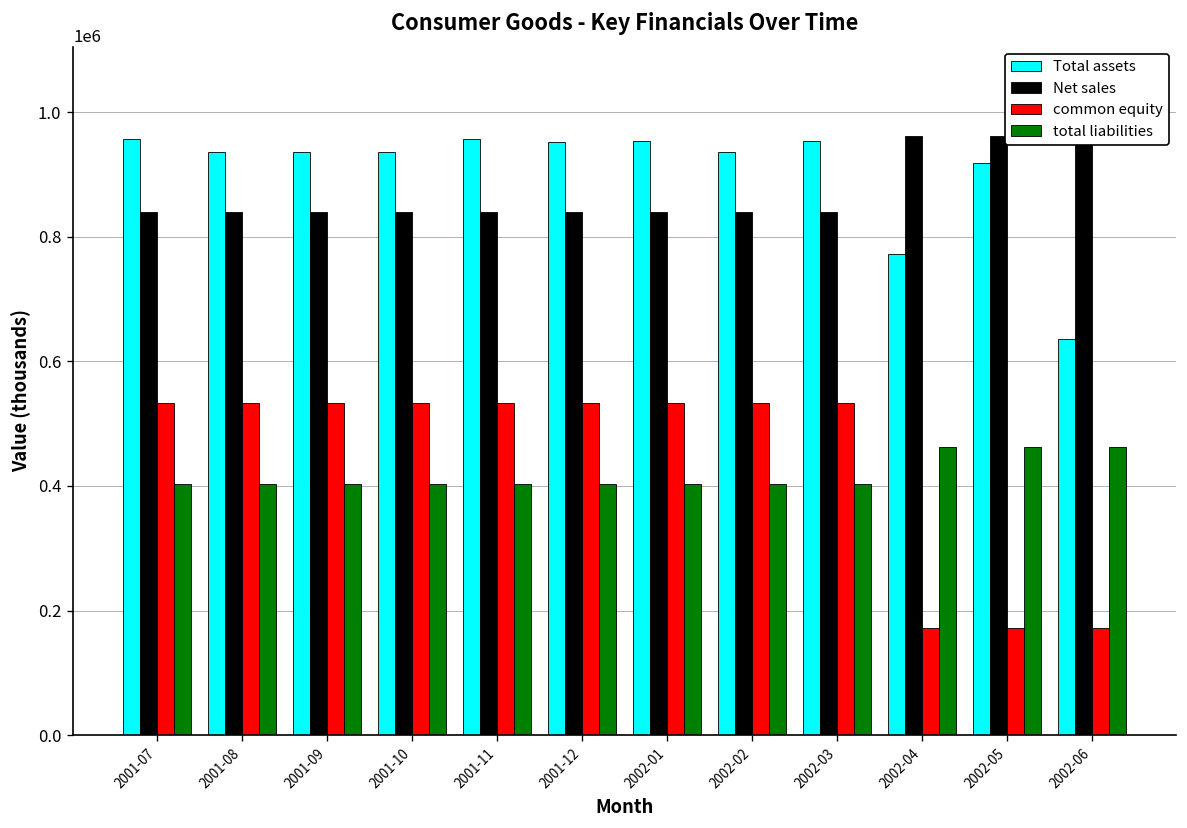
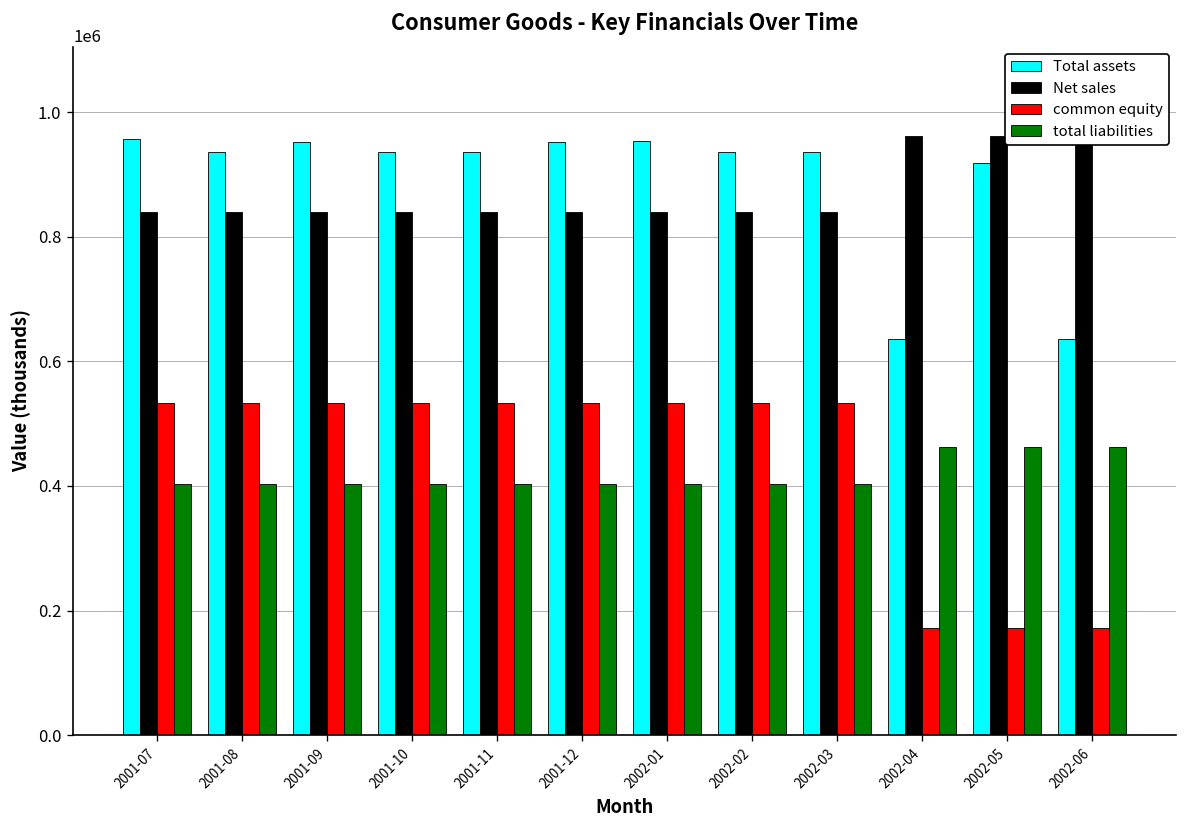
  {
    "Total assets": {
      "2001-07": 960000,
      "2001-08": 940000,
-     "2001-09": 940000,
+     "2001-09": 950000,
      "2001-10": 940000,
-     "2001-11": 960000,
+     "2001-11": 940000,
      "2001-12": 950000,
      "2002-01": 950000,
      "2002-02": 940000,
-     "2002-03": 950000,
-     "2002-04": 770000,
+     "2002-03": 940000,
+     "2002-04": 640000,
      "2002-05": 920000,
      "2002-06": 640000
    },
    "Net sales": {
      "2001-07": 840000,
      "2001-08": 840000,
      "2001-09": 840000,
      "2001-10": 840000,
      "2001-11": 840000,
      "2001-12": 840000,
      "2002-01": 840000,
      "2002-02": 840000,
      "2002-03": 840000,
      "2002-04": 960000,
      "2002-05": 960000
    },
    "common equity": {
      "2001-07": 530000,
      "2001-08": 530000,
      "2001-09": 530000,
      "2001-10": 530000,
      "2001-11": 530000,
      "2001-12": 530000,
      "2002-01": 530000,
      "2002-02": 530000,
      "2002-03": 530000,
      "2002-04": 170000,
      "2002-05": 170000,
      "2002-06": 170000
    },
    "total liabilities": {
      "2001-07": 400000,
      "2001-08": 400000,
      "2001-09": 400000,
      "2001-10": 400000,
      "2001-11": 400000,
      "2001-12": 400000,
      "2002-01": 400000,
      "2002-02": 400000,
      "2002-03": 400000,
      "2002-04": 460000,
      "2002-05": 460000,
      "2002-06": 460000
    }
  }
